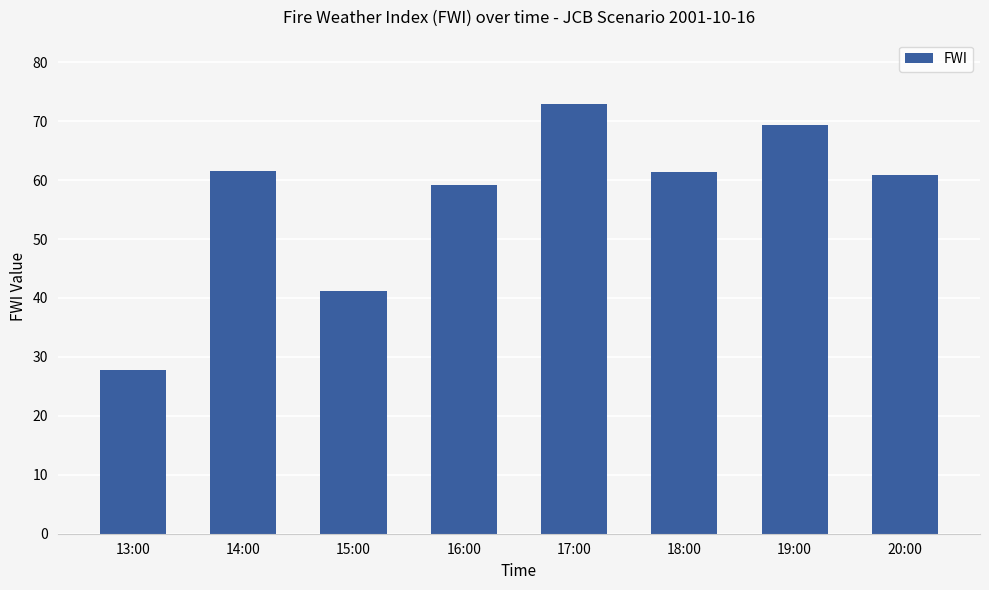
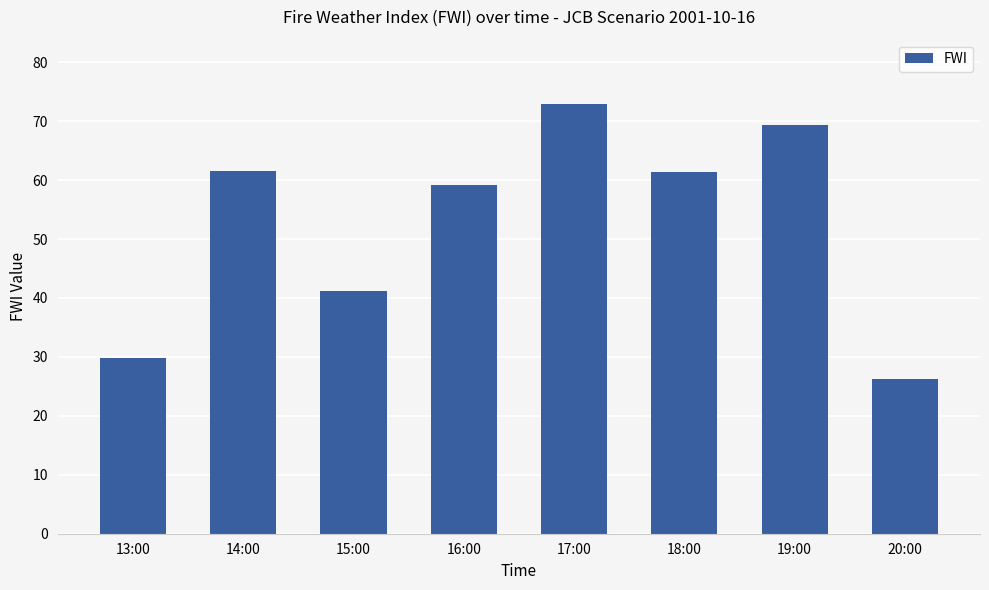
  {
-   "13:00": 28,
+   "13:00": 30,
    "14:00": 62,
    "15:00": 41,
    "16:00": 59,
    "17:00": 73,
    "18:00": 61,
    "19:00": 69,
-   "20:00": 61
+   "20:00": 26
  }
